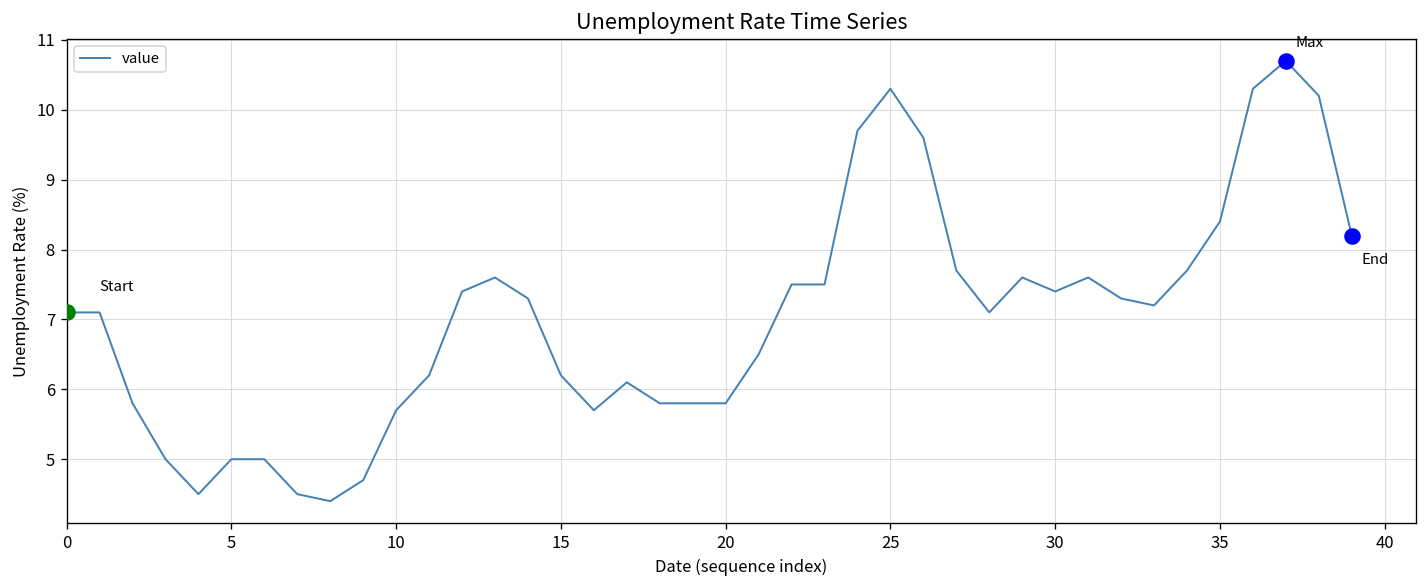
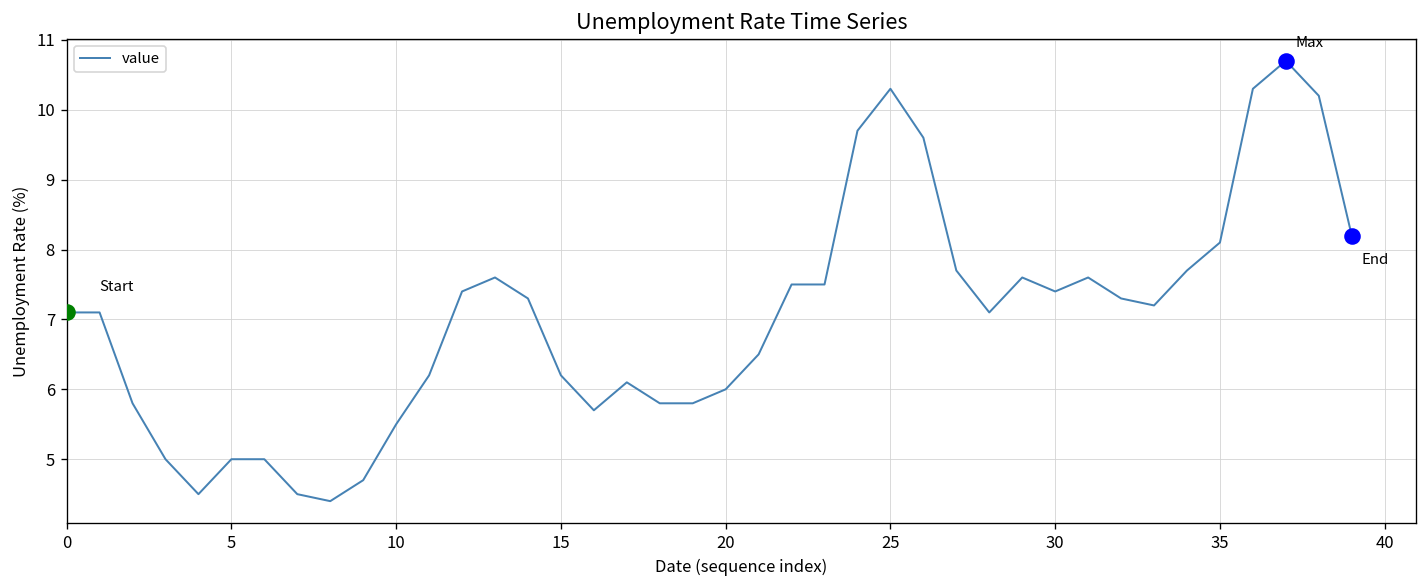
  {
    "value": {
      "5": 5.0,
-     "10": 5.7,
+     "10": 5.5,
      "15": 6.2,
-     "20": 5.8,
+     "20": 6.0,
      "25": 10.3,
      "30": 7.4,
-     "35": 8.4
+     "35": 8.1
    }
  }
